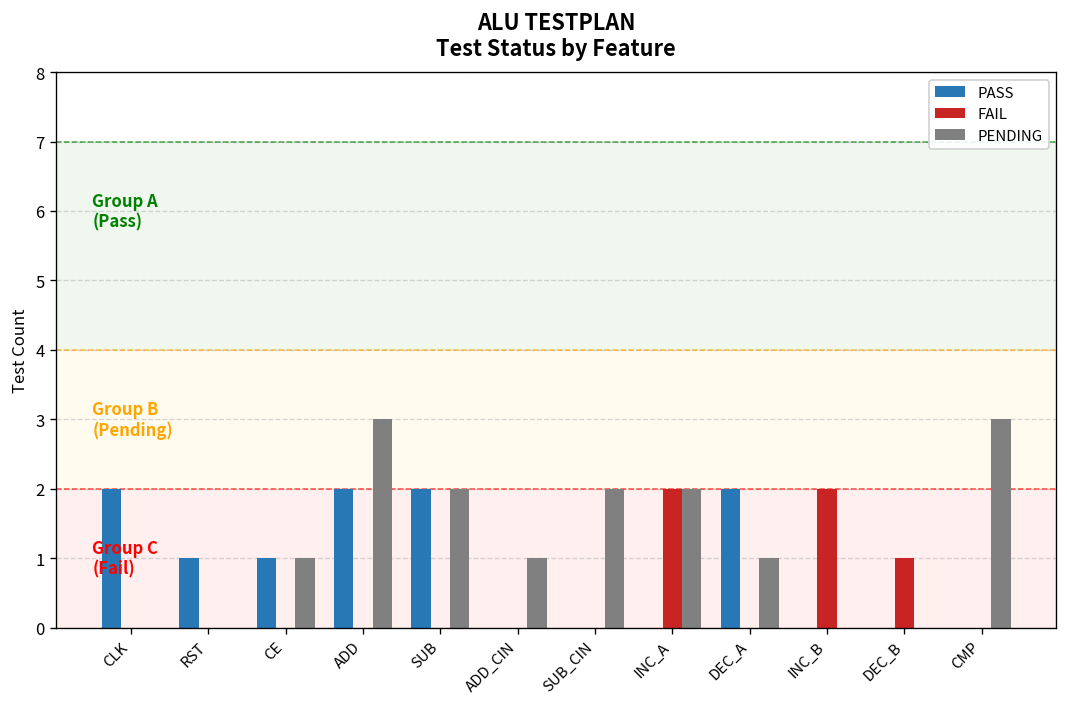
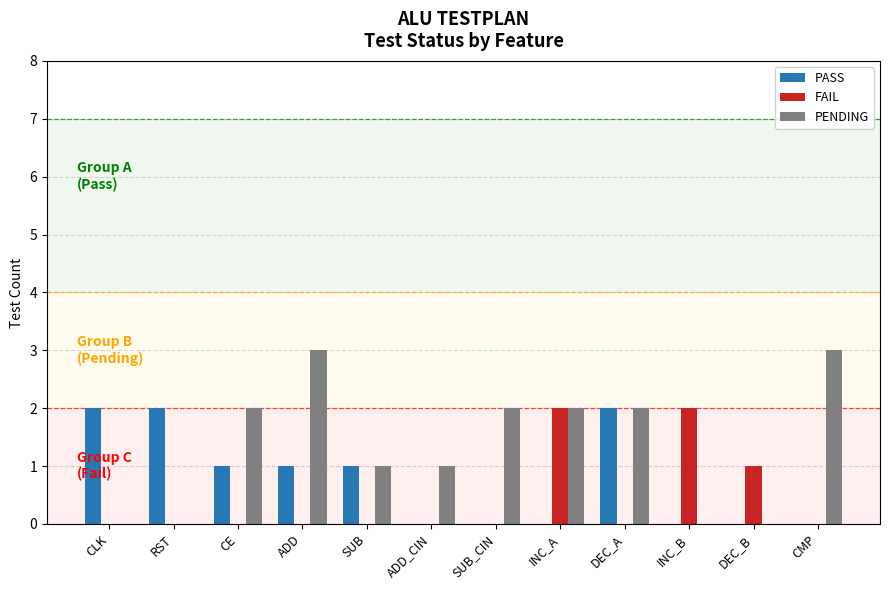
  {
    "PASS": {
      "CLK": 2,
-     "RST": 1,
+     "RST": 2,
      "CE": 1,
-     "ADD": 2,
-     "SUB": 2,
+     "ADD": 1,
+     "SUB": 1,
      "ADD_CIN": 0,
      "SUB_CIN": 0,
      "INC_A": 0,
      "DEC_A": 2,
      "INC_B": 0,
      "DEC_B": 0,
      "CMP": 0
    },
    "FAIL": {
      "CLK": 0,
      "RST": 0,
      "CE": 0,
      "ADD": 0,
      "SUB": 0,
      "ADD_CIN": 0,
      "SUB_CIN": 0,
      "INC_A": 2,
      "DEC_A": 0,
      "INC_B": 2,
      "DEC_B": 1,
      "CMP": 0
    },
    "PENDING": {
      "CLK": 0,
      "RST": 0,
-     "CE": 1,
+     "CE": 2,
      "ADD": 3,
-     "SUB": 2,
+     "SUB": 1,
      "ADD_CIN": 1,
      "SUB_CIN": 2,
      "INC_A": 2,
-     "DEC_A": 1,
+     "DEC_A": 2,
      "INC_B": 0,
      "DEC_B": 0,
      "CMP": 3
    }
  }
